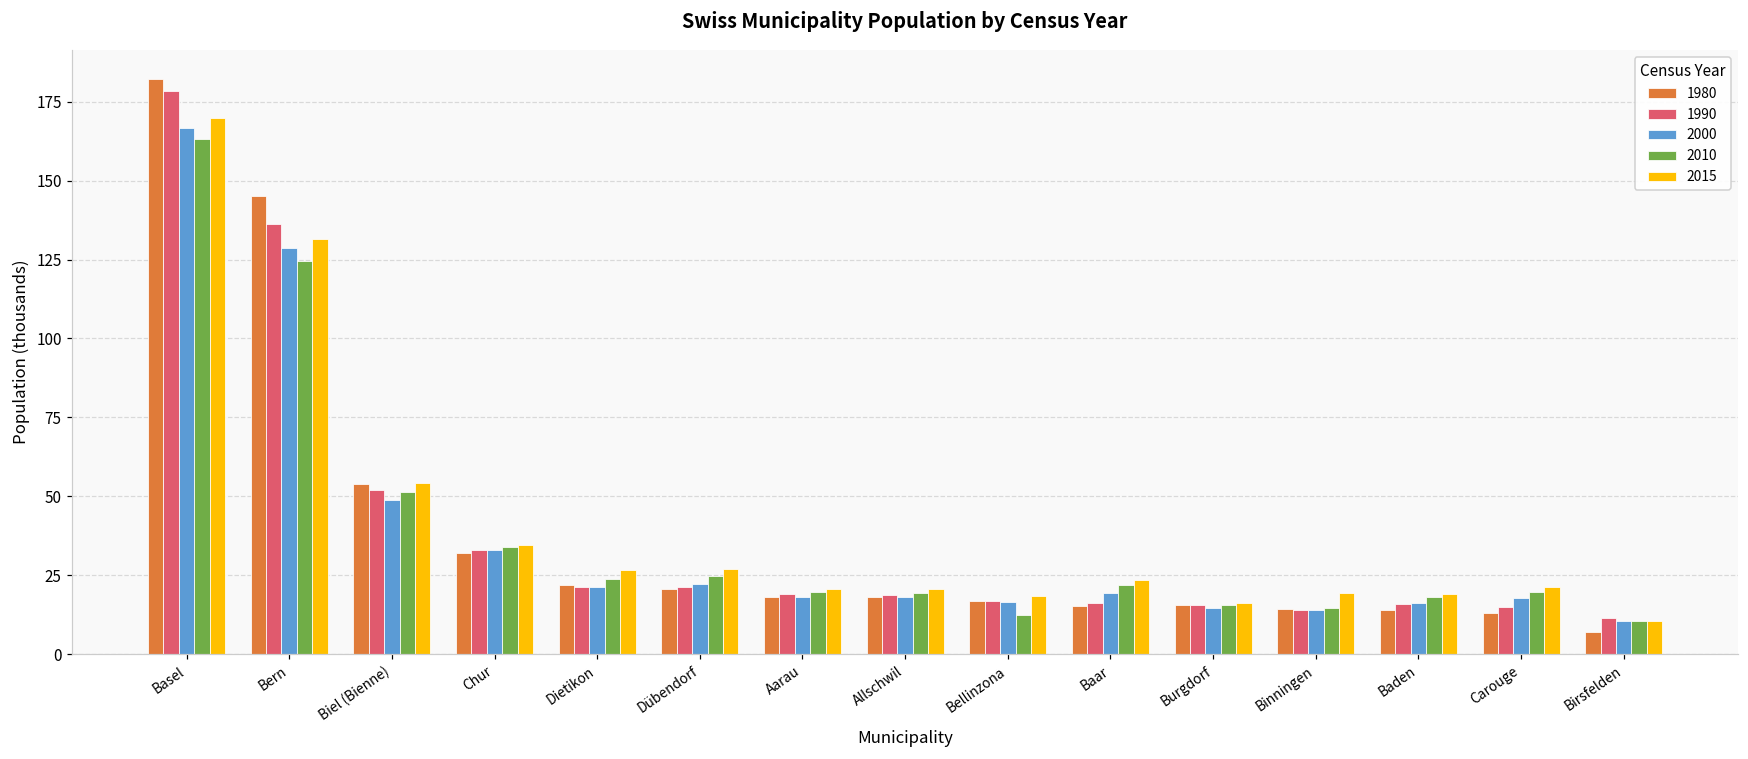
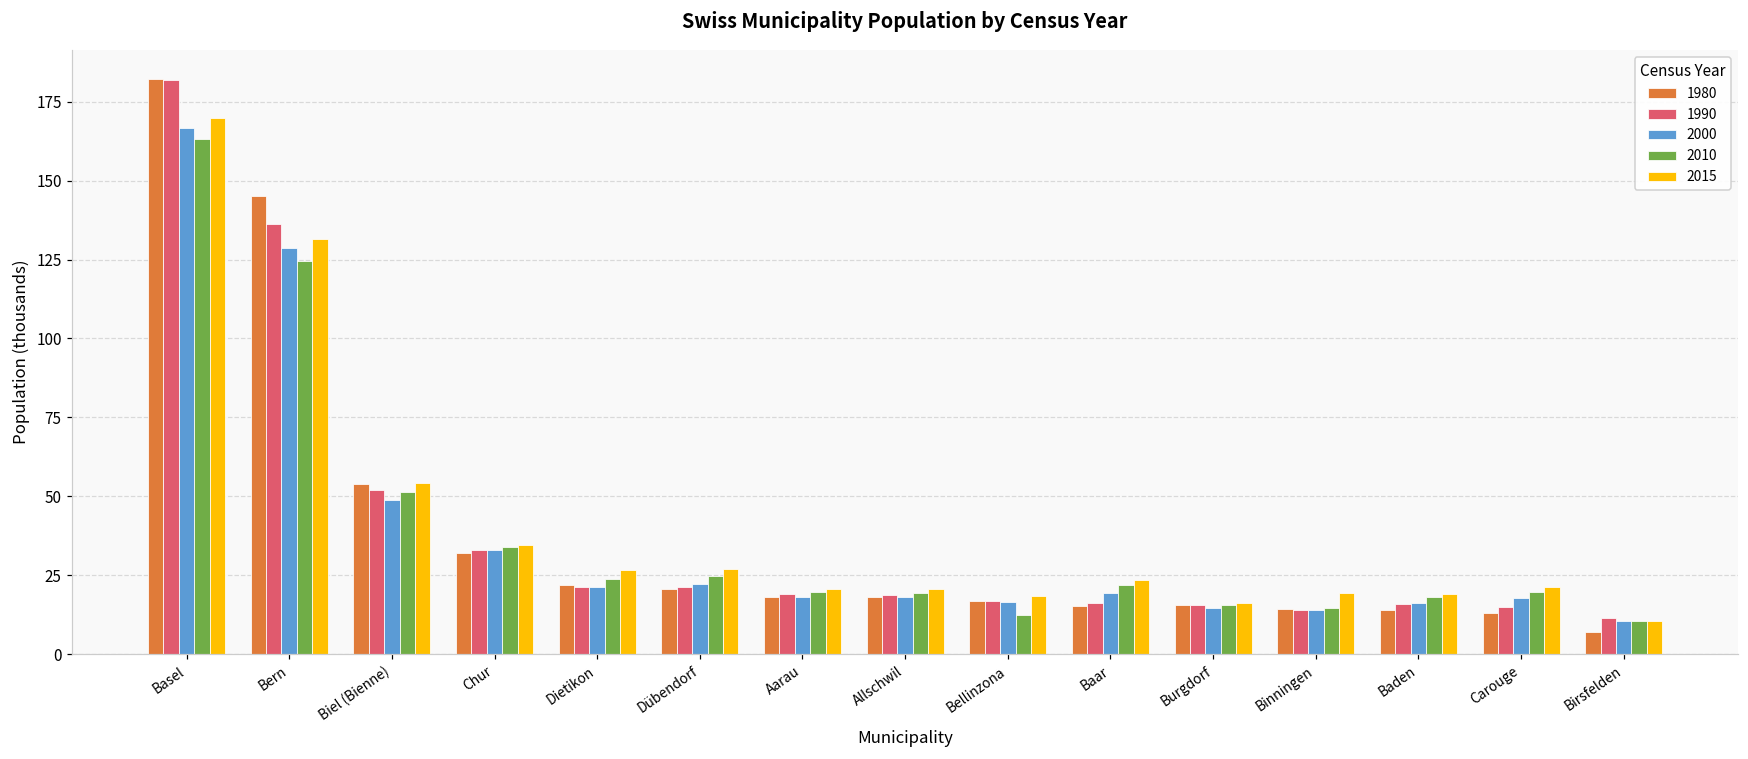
  {
    "1980": {
      "Basel": 182,
      "Bern": 145,
      "Biel (Bienne)": 54,
      "Chur": 32,
      "Dietikon": 22,
      "Dübendorf": 21,
      "Aarau": 18,
      "Allschwil": 18,
      "Bellinzona": 17,
      "Baar": 15,
      "Burgdorf": 15,
      "Binningen": 14,
      "Baden": 14,
      "Carouge": 13,
      "Birsfelden": 7
    },
    "1990": {
-     "Basel": 178,
+     "Basel": 182,
      "Bern": 136,
      "Biel (Bienne)": 52,
      "Chur": 33,
      "Dietikon": 21,
      "Dübendorf": 21,
      "Aarau": 19,
      "Allschwil": 19,
      "Bellinzona": 17,
      "Baar": 16,
      "Burgdorf": 15,
      "Binningen": 14,
      "Baden": 16,
      "Carouge": 15,
      "Birsfelden": 11
    },
    "2000": {
      "Basel": 167,
      "Bern": 129,
      "Biel (Bienne)": 49,
      "Chur": 33,
      "Dietikon": 21,
      "Dübendorf": 22,
      "Aarau": 18,
      "Allschwil": 18,
      "Bellinzona": 16,
      "Baar": 19,
      "Burgdorf": 15,
      "Binningen": 14,
      "Baden": 16,
      "Carouge": 18,
      "Birsfelden": 10
    },
    "2010": {
      "Basel": 163,
      "Bern": 124,
      "Biel (Bienne)": 51,
      "Chur": 34,
      "Dietikon": 24,
      "Dübendorf": 25,
      "Aarau": 19,
      "Allschwil": 19,
      "Bellinzona": 12,
      "Baar": 22,
      "Burgdorf": 15,
      "Binningen": 15,
      "Baden": 18,
      "Carouge": 20,
      "Birsfelden": 10
    },
    "2015": {
      "Basel": 170,
      "Bern": 132,
      "Biel (Bienne)": 54,
      "Chur": 35,
      "Dietikon": 27,
      "Dübendorf": 27,
      "Aarau": 21,
      "Allschwil": 20,
      "Bellinzona": 18,
      "Baar": 24,
      "Burgdorf": 16,
      "Binningen": 19,
      "Baden": 19,
      "Carouge": 21,
      "Birsfelden": 10
    }
  }
